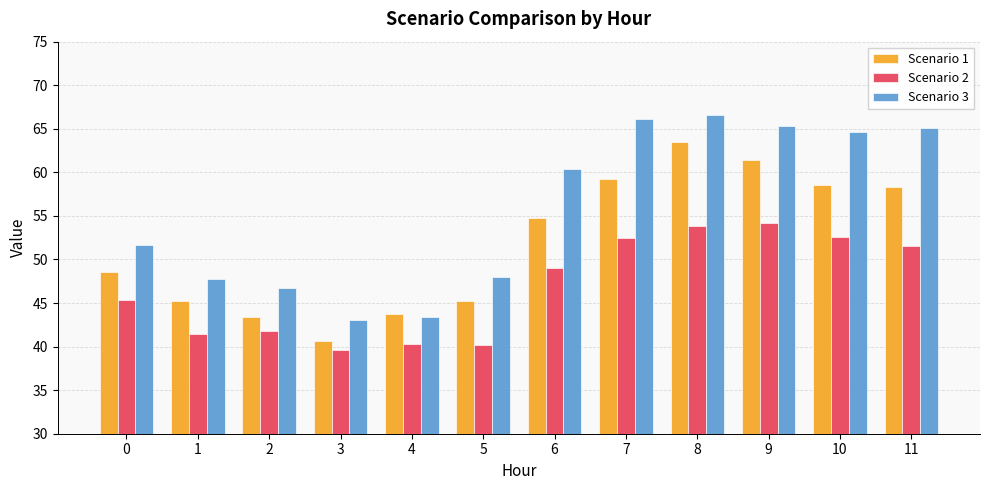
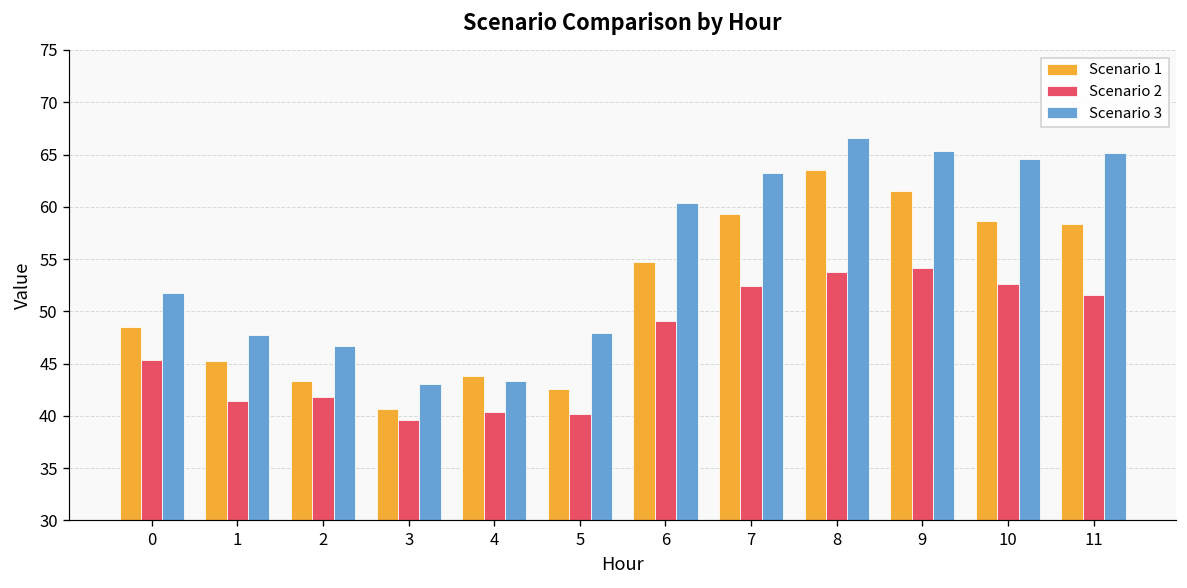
  {
    "Scenario 1": {
      "0": 49,
      "1": 45,
      "2": 43,
      "3": 41,
      "4": 44,
-     "5": 45,
+     "5": 43,
      "6": 55,
      "7": 59,
      "8": 64,
      "9": 61,
      "10": 59,
      "11": 58
    },
    "Scenario 2": {
      "0": 45,
      "1": 41,
      "2": 42,
      "3": 40,
      "4": 40,
      "5": 40,
      "6": 49,
      "7": 52,
      "8": 54,
      "9": 54,
      "10": 53,
      "11": 52
    },
    "Scenario 3": {
      "0": 52,
      "1": 48,
      "2": 47,
      "3": 43,
      "4": 43,
      "5": 48,
      "6": 60,
-     "7": 66,
+     "7": 63,
      "8": 67,
      "9": 65,
      "10": 65,
      "11": 65
    }
  }
